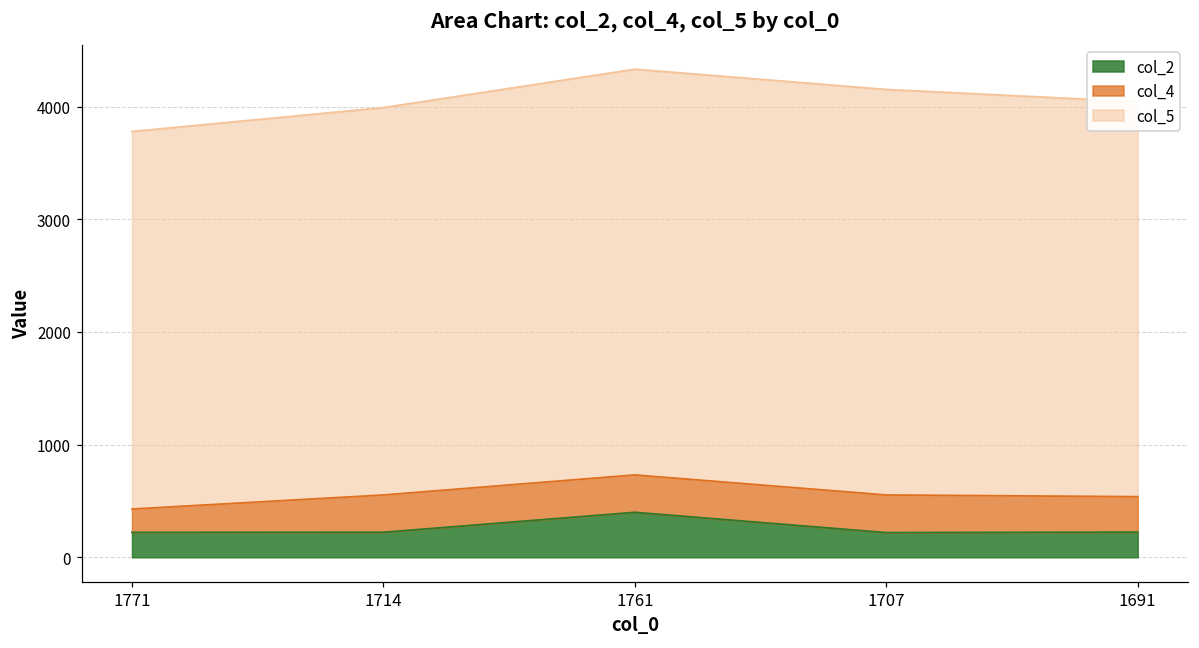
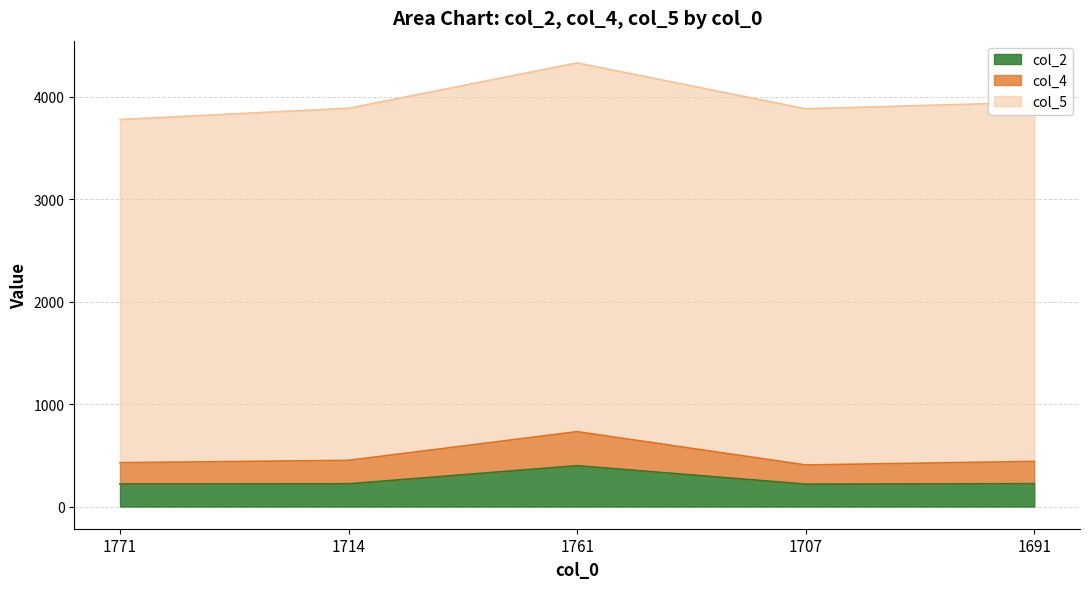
  {
    "col_2": {
      "1771": 220,
      "1714": 220,
      "1761": 400,
      "1707": 220,
      "1691": 220
    },
    "col_4": {
      "1771": 210,
-     "1714": 330,
+     "1714": 230,
      "1761": 330,
-     "1707": 330,
-     "1691": 320
+     "1707": 190,
+     "1691": 220
    },
    "col_5": {
      "1771": 3350,
      "1714": 3440,
      "1761": 3600,
-     "1707": 3600
+     "1707": 3480
    }
  }
